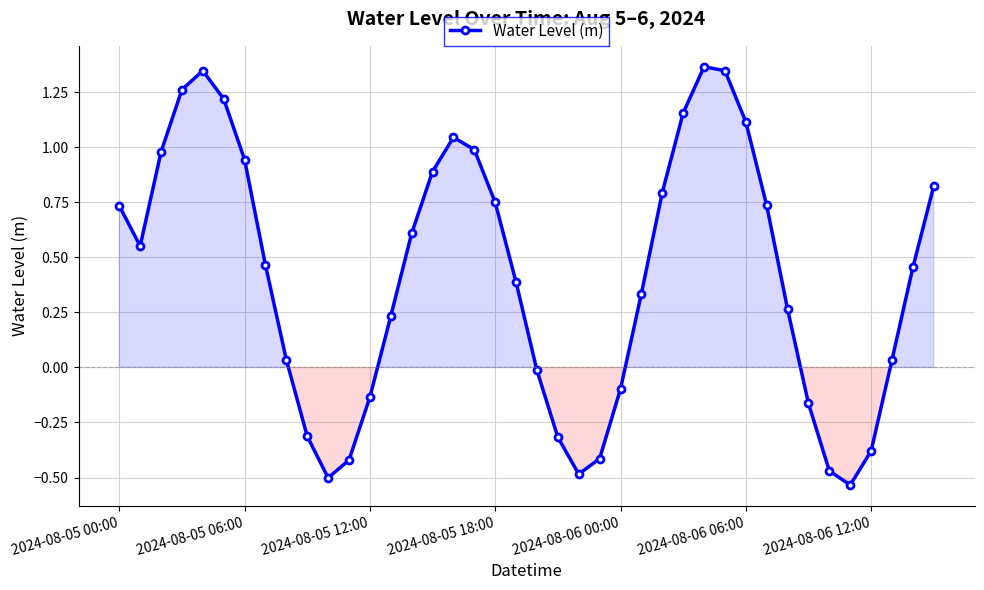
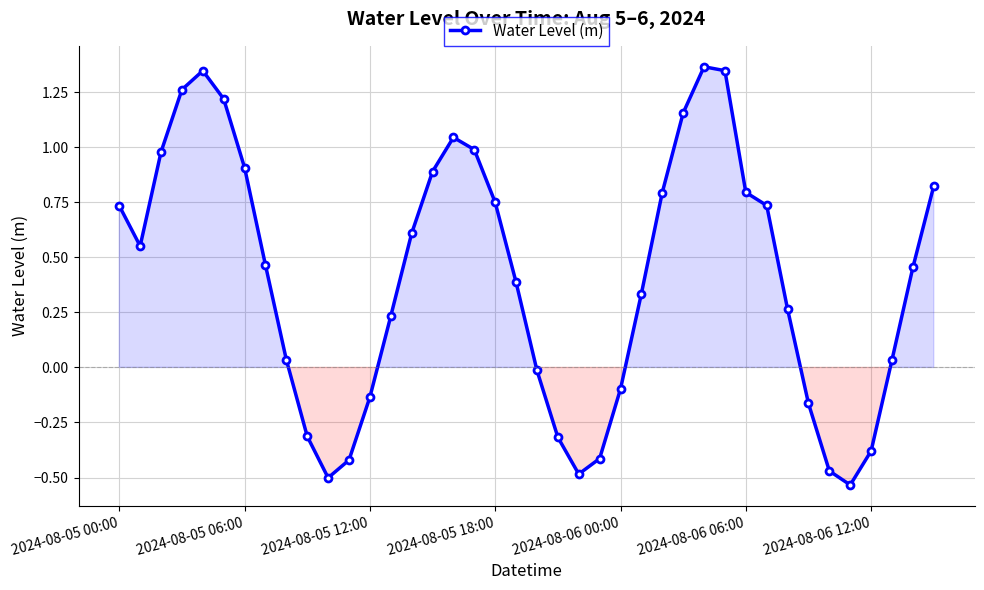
  {
    "2024-08-05 00:00": 0.73,
-   "2024-08-05 06:00": 0.94,
+   "2024-08-05 06:00": 0.91,
    "2024-08-05 12:00": -0.13,
    "2024-08-05 18:00": 0.75,
    "2024-08-06 00:00": -0.10,
-   "2024-08-06 06:00": 1.11,
+   "2024-08-06 06:00": 0.79,
    "2024-08-06 12:00": -0.38
  }
